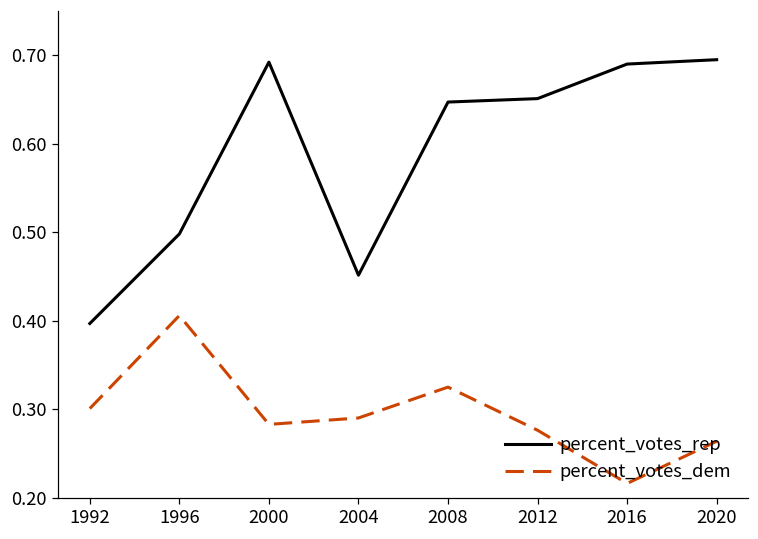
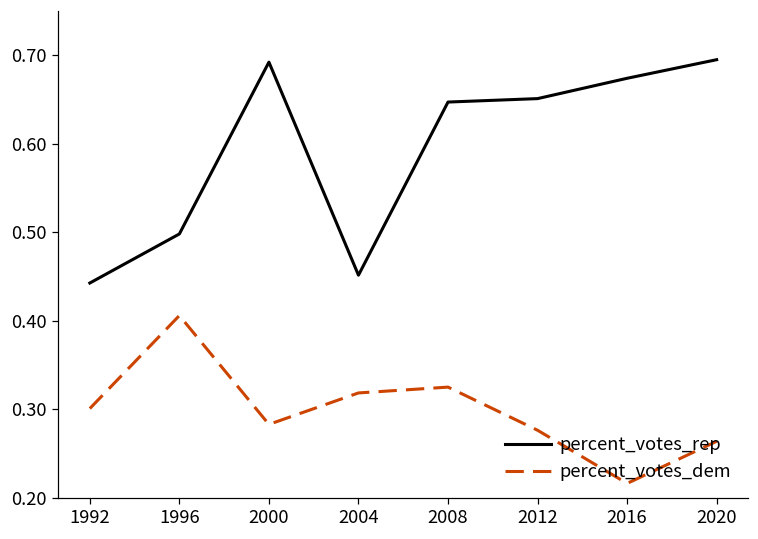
  {
    "percent_votes_rep": {
-     "1992": 0.40,
+     "1992": 0.44,
      "1996": 0.50,
      "2000": 0.69,
      "2004": 0.45,
      "2008": 0.65,
      "2012": 0.65,
-     "2016": 0.69,
+     "2016": 0.67,
      "2020": 0.69
    },
    "percent_votes_dem": {
      "1992": 0.30,
      "1996": 0.41,
      "2000": 0.28,
-     "2004": 0.29,
+     "2004": 0.32,
      "2008": 0.33,
      "2012": 0.28,
      "2016": 0.22,
      "2020": 0.26
    }
  }
